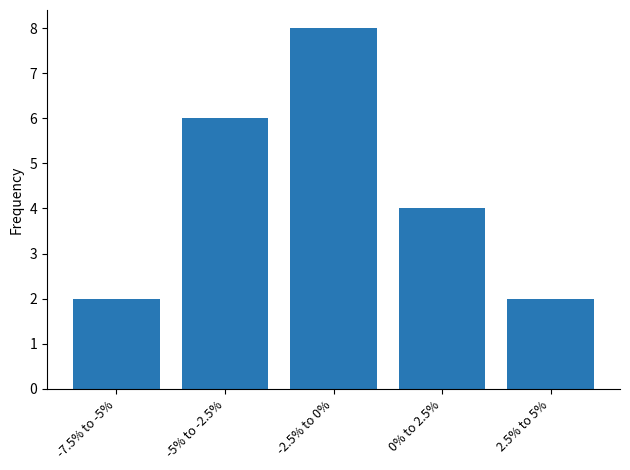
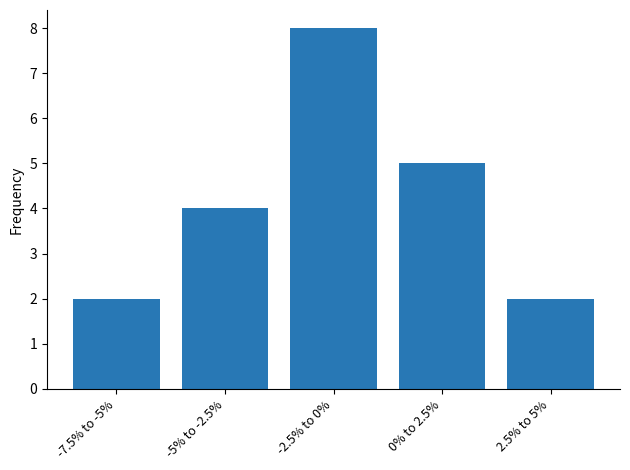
  {
    "-7.5% to -5%": 2,
-   "-5% to -2.5%": 6,
+   "-5% to -2.5%": 4,
    "-2.5% to 0%": 8,
-   "0% to 2.5%": 4,
+   "0% to 2.5%": 5,
    "2.5% to 5%": 2
  }
